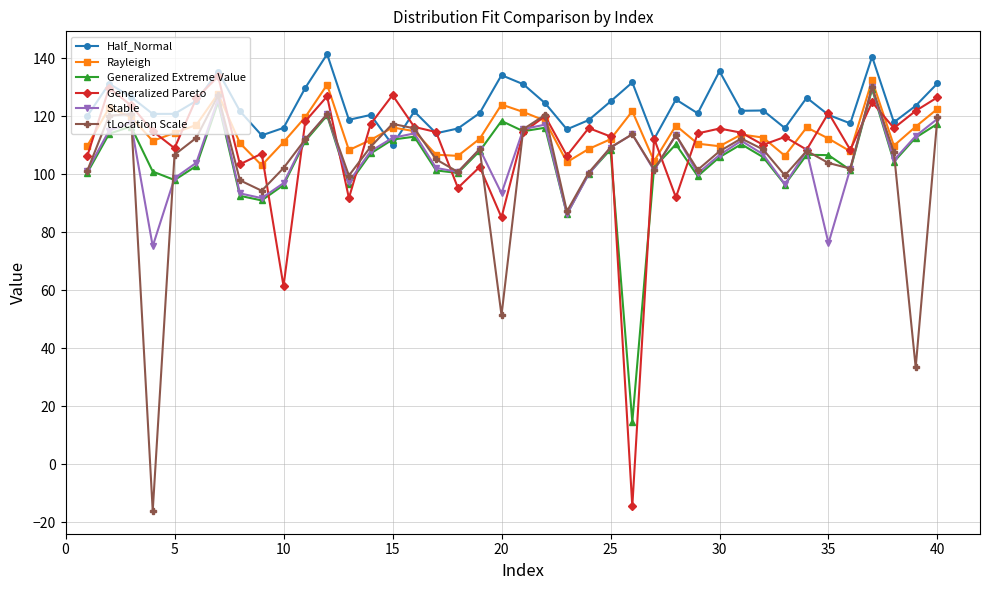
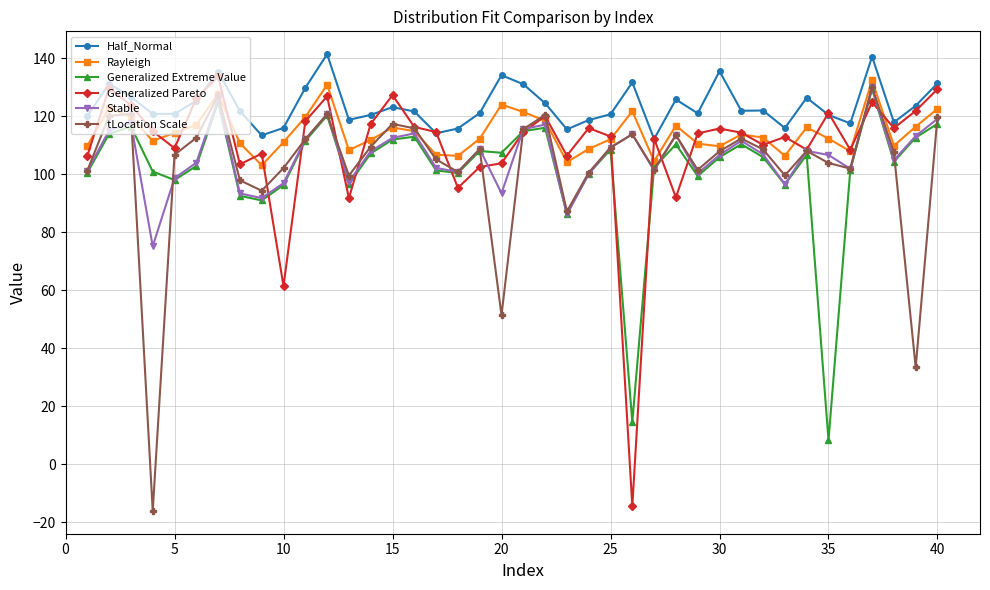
  {
    "Half_Normal": {
      "10": 116,
-     "15": 110,
+     "15": 123,
      "20": 134,
-     "25": 125,
+     "25": 121,
      "30": 135,
      "40": 131
    },
    "Rayleigh": {
      "10": 111,
      "15": 116,
      "20": 124,
      "25": 112,
      "30": 110,
      "35": 112,
      "40": 123
    },
    "Generalized Extreme Value": {
-     "20": 118,
-     "35": 107,
+     "20": 107,
+     "35": 8,
      "40": 117
    },
    "Generalized Pareto": {
      "5": 109,
      "10": 61,
      "15": 127,
-     "20": 85,
+     "20": 104,
      "25": 113,
      "30": 116,
-     "40": 126
+     "40": 129
    },
    "Stable": {
      "20": 93,
-     "35": 76
+     "35": 107
    },
    "tLocation Scale": {
      "5": 107,
      "10": 102,
      "15": 117,
      "20": 51,
      "30": 108,
      "35": 104
    }
  }
